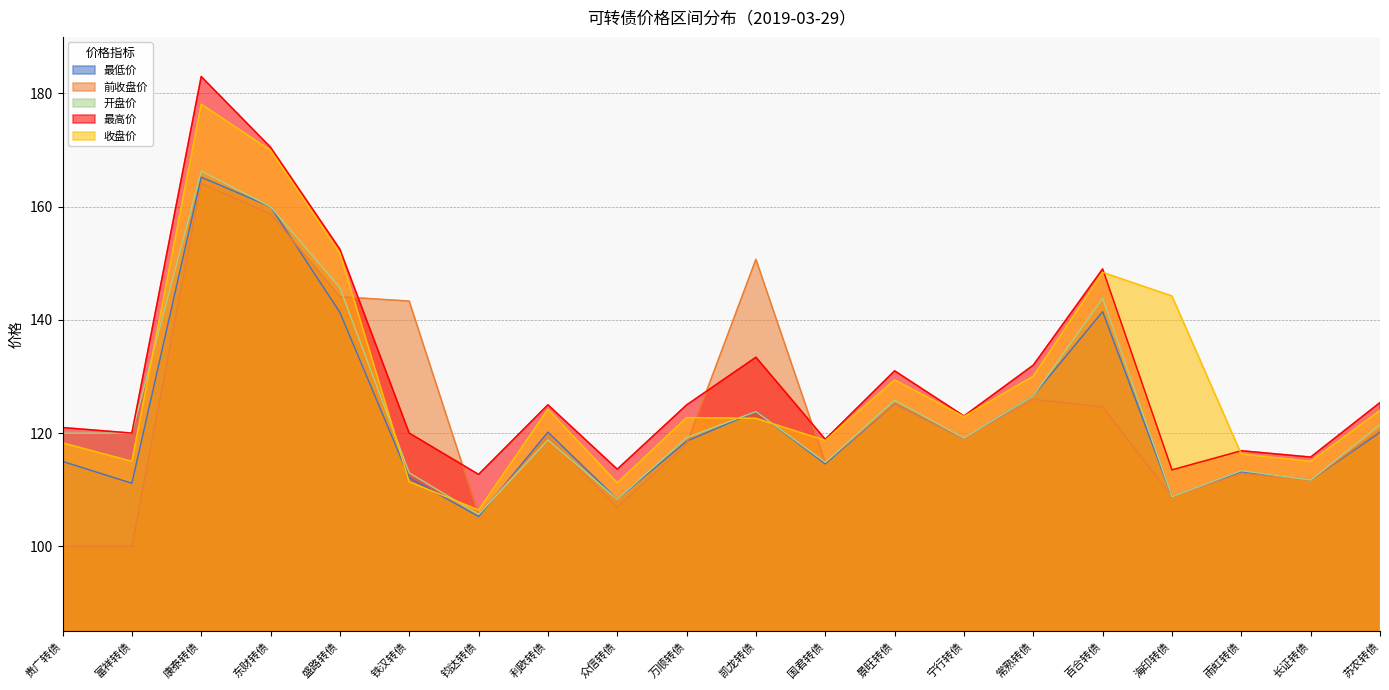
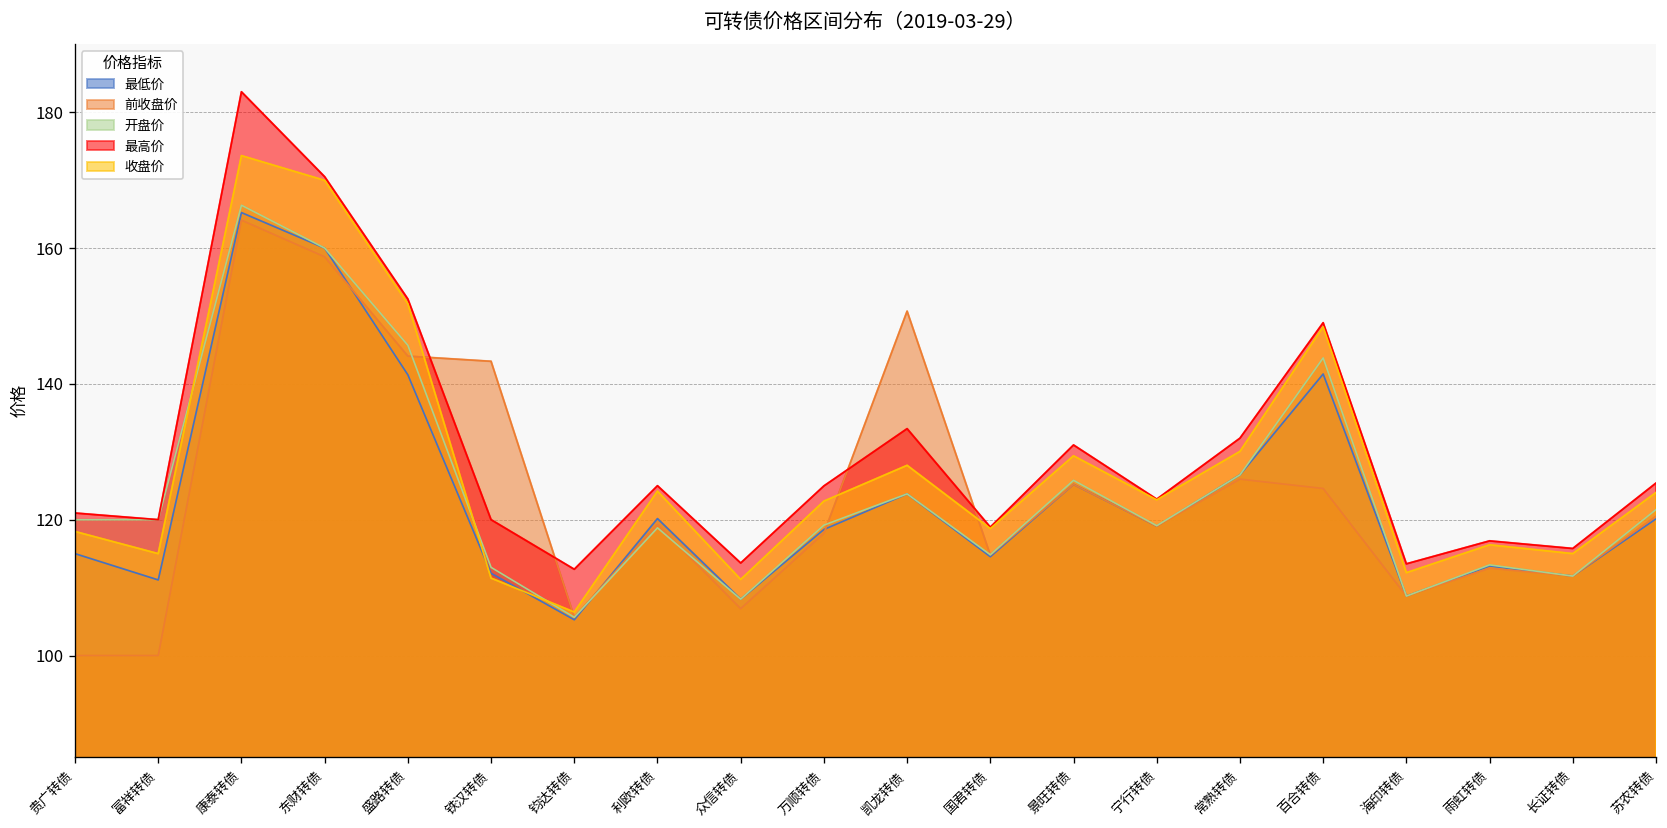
  {
    "最低价": {
      "贵广转债": 115,
      "富祥转债": 111,
      "康泰转债": 165,
      "盛路转债": 141,
      "铁汉转债": 112,
      "利欧转债": 120,
      "万顺转债": 119,
      "百合转债": 141
    },
    "前收盘价": {
      "贵广转债": 100,
      "富祥转债": 100,
      "康泰转债": 164,
      "东财转债": 159,
      "盛路转债": 144,
      "铁汉转债": 143,
      "利欧转债": 119,
      "众信转债": 107,
      "万顺转债": 118,
      "凯龙转债": 151,
      "常熟转债": 126,
      "百合转债": 125
    },
    "开盘价": {
      "贵广转债": 120,
      "康泰转债": 166,
      "盛路转债": 146,
      "铁汉转债": 113,
      "利欧转债": 119,
      "万顺转债": 119,
      "景旺转债": 126,
      "百合转债": 144,
      "苏农转债": 121
    },
    "最高价": {
      "贵广转债": 121,
      "康泰转债": 183,
      "东财转债": 170,
      "盛路转债": 152,
      "铁汉转债": 120,
      "钧达转债": 113,
      "利欧转债": 125,
      "众信转债": 114,
      "万顺转债": 125,
      "凯龙转债": 133,
      "景旺转债": 131,
      "常熟转债": 132,
      "百合转债": 149,
      "海印转债": 114,
      "雨虹转债": 117,
      "长证转债": 116,
      "苏农转债": 125
    },
    "收盘价": {
      "贵广转债": 118,
      "富祥转债": 115,
-     "康泰转债": 178,
+     "康泰转债": 174,
      "东财转债": 170,
      "盛路转债": 152,
      "铁汉转债": 111,
      "钧达转债": 106,
      "利欧转债": 124,
      "众信转债": 111,
      "万顺转债": 123,
-     "凯龙转债": 123,
+     "凯龙转债": 128,
      "景旺转债": 129,
      "常熟转债": 130,
      "百合转债": 148,
-     "海印转债": 144,
+     "海印转债": 112,
      "雨虹转债": 116,
      "长证转债": 115,
      "苏农转债": 124
    }
  }
